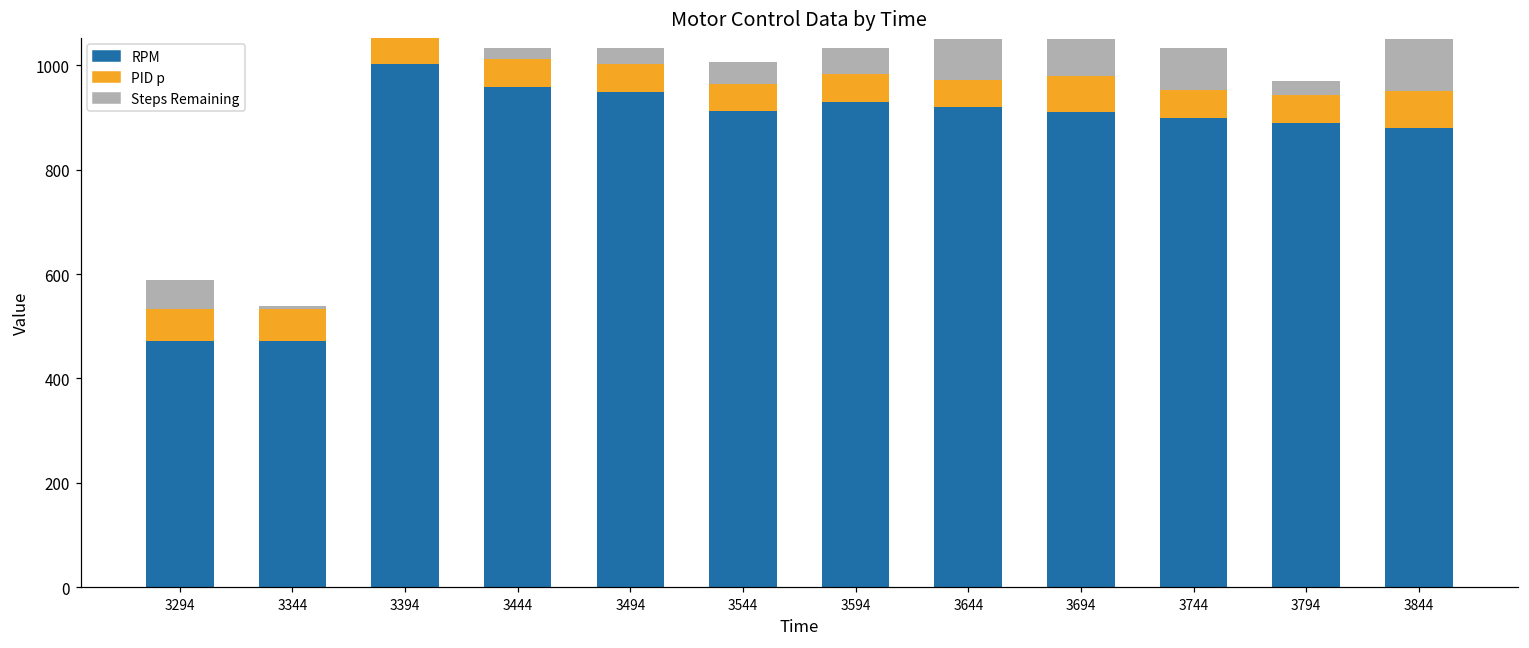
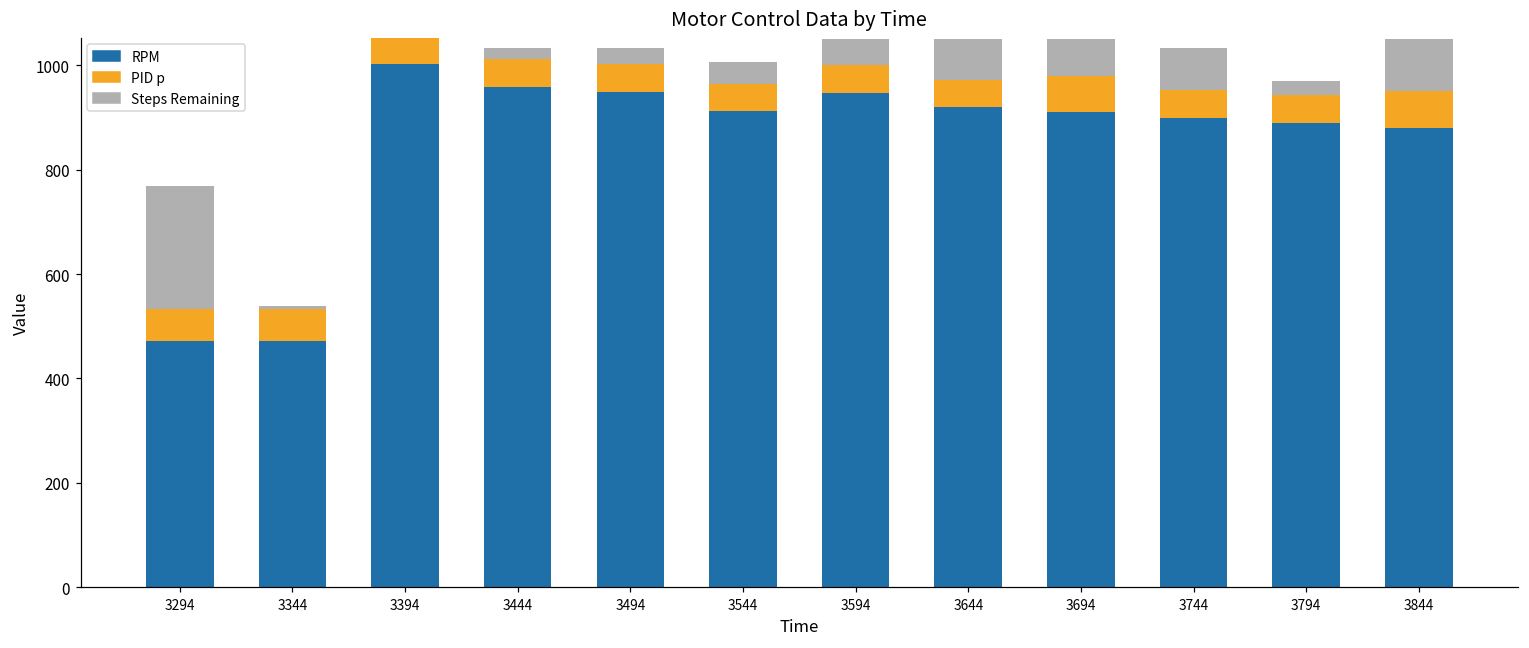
  {
    "RPM": {
      "3294": 470,
      "3344": 470,
      "3394": 1000,
      "3444": 960,
      "3494": 950,
      "3544": 910,
-     "3594": 930,
+     "3594": 950,
      "3644": 920,
      "3694": 910,
      "3744": 900,
      "3794": 890,
      "3844": 880
    },
    "PID p": {
      "3294": 60,
      "3344": 60,
      "3394": 50,
      "3444": 50,
      "3494": 50,
      "3544": 50,
      "3594": 50,
      "3644": 50,
      "3694": 70,
      "3744": 50,
      "3794": 50,
      "3844": 70
    },
    "Steps Remaining": {
-     "3294": 60,
+     "3294": 240,
      "3344": 10,
      "3394": 0,
      "3444": 20,
      "3494": 30,
      "3544": 40,
      "3594": 50,
      "3644": 80,
      "3694": 70,
      "3744": 80,
      "3794": 30,
      "3844": 100
    }
  }
